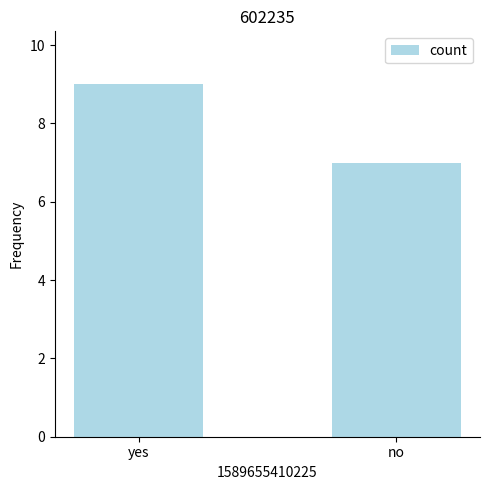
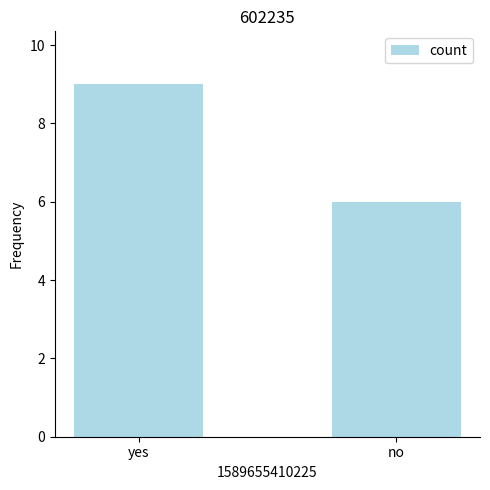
  {
    "yes": 9,
-   "no": 7
+   "no": 6
  }
